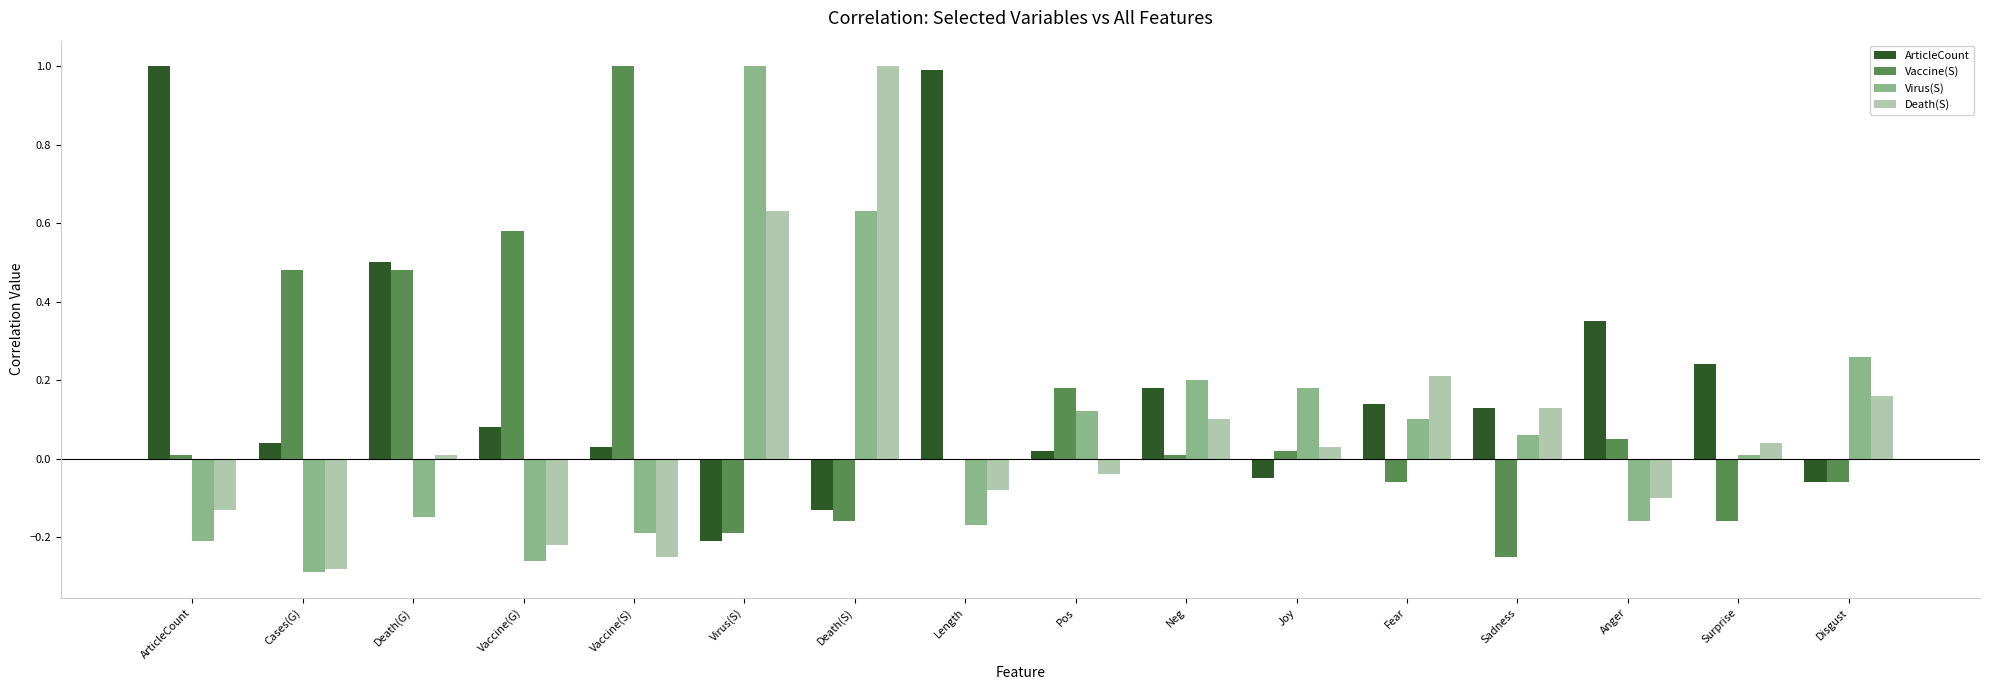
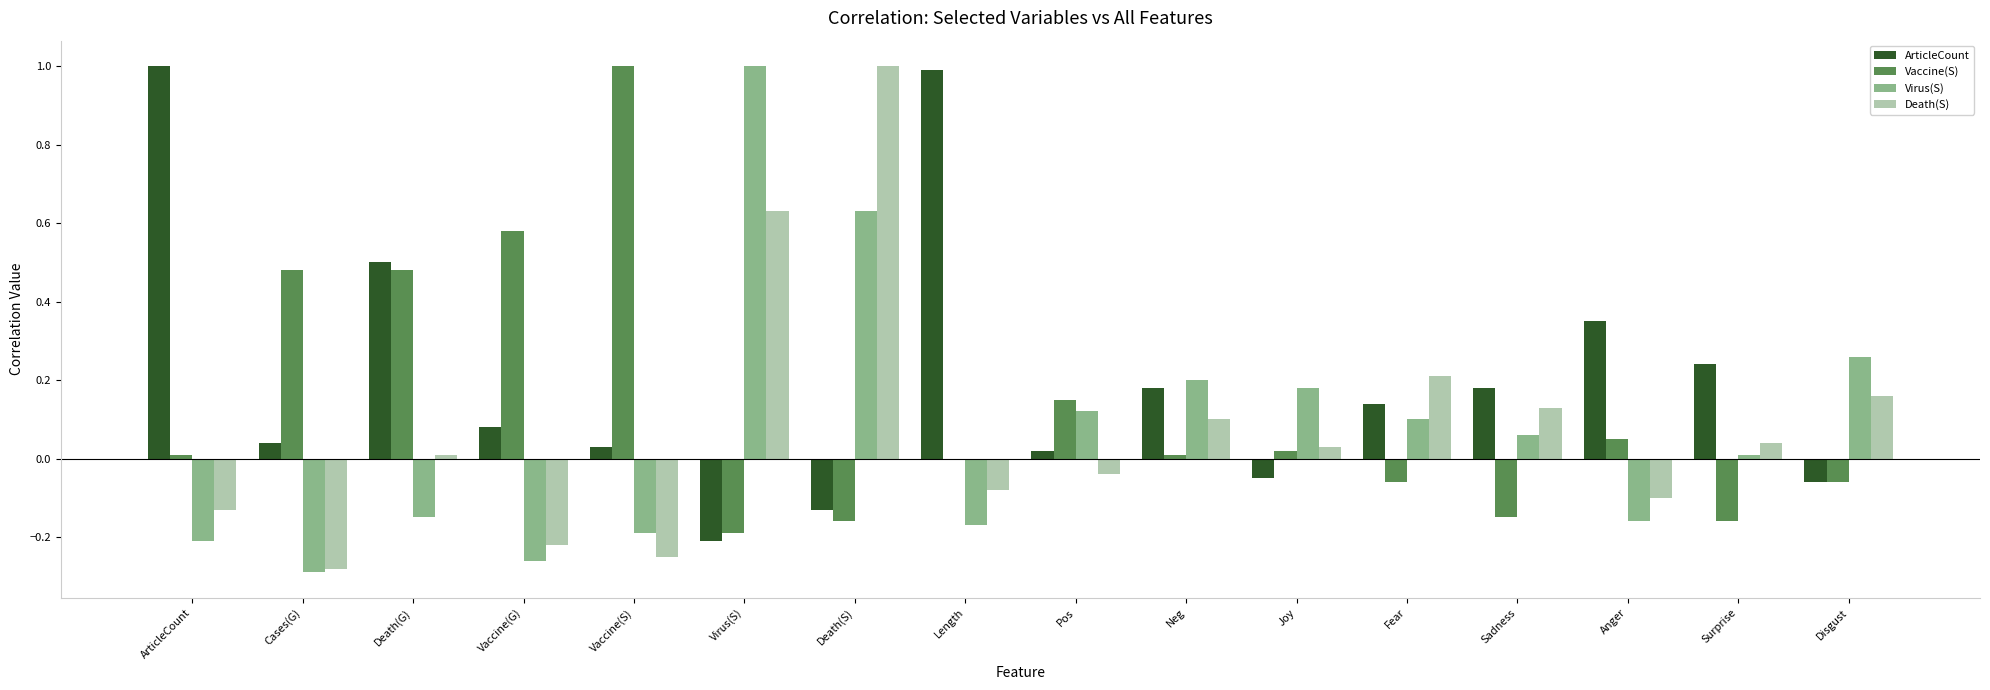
  {
    "ArticleCount": {
      "ArticleCount": 1.00,
      "Cases(G)": 0.04,
      "Death(G)": 0.50,
      "Vaccine(G)": 0.08,
      "Vaccine(S)": 0.03,
      "Virus(S)": -0.21,
      "Death(S)": -0.13,
      "Length": 0.99,
      "Pos": 0.02,
      "Neg": 0.18,
      "Joy": -0.05,
      "Fear": 0.14,
-     "Sadness": 0.13,
+     "Sadness": 0.18,
      "Anger": 0.35,
      "Surprise": 0.24,
      "Disgust": -0.06
    },
    "Vaccine(S)": {
      "ArticleCount": 0.01,
      "Cases(G)": 0.48,
      "Death(G)": 0.48,
      "Vaccine(G)": 0.58,
      "Vaccine(S)": 1.00,
      "Virus(S)": -0.19,
      "Death(S)": -0.16,
      "Length": 0.00,
-     "Pos": 0.18,
+     "Pos": 0.15,
      "Neg": 0.01,
      "Joy": 0.02,
      "Fear": -0.06,
-     "Sadness": -0.25,
+     "Sadness": -0.15,
      "Anger": 0.05,
      "Surprise": -0.16,
      "Disgust": -0.06
    }
  }
